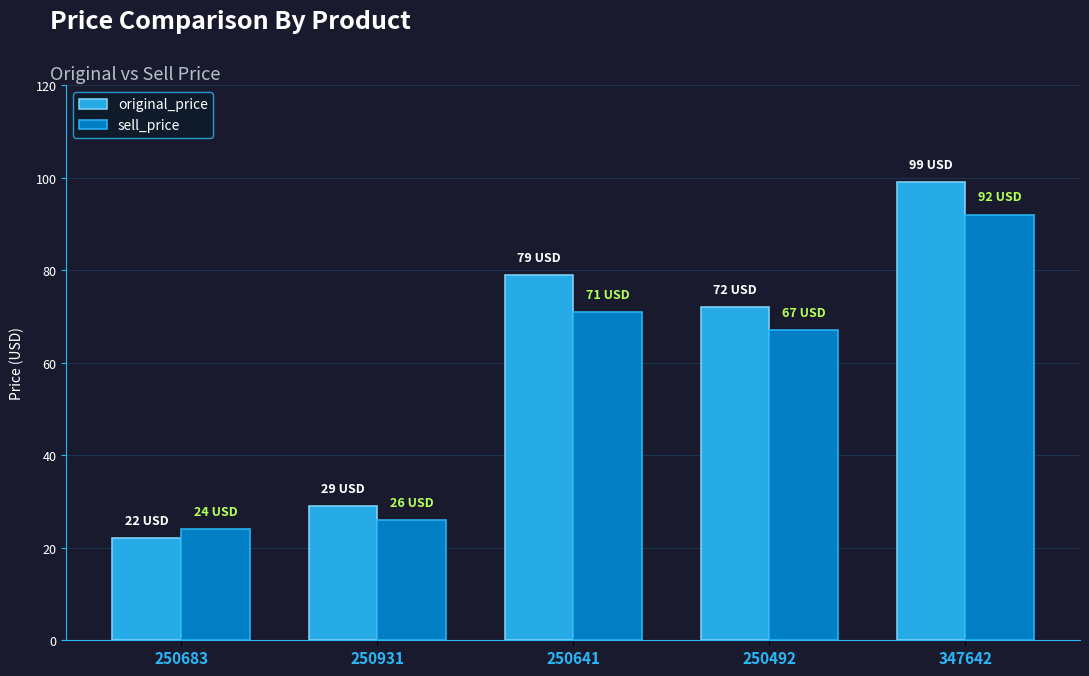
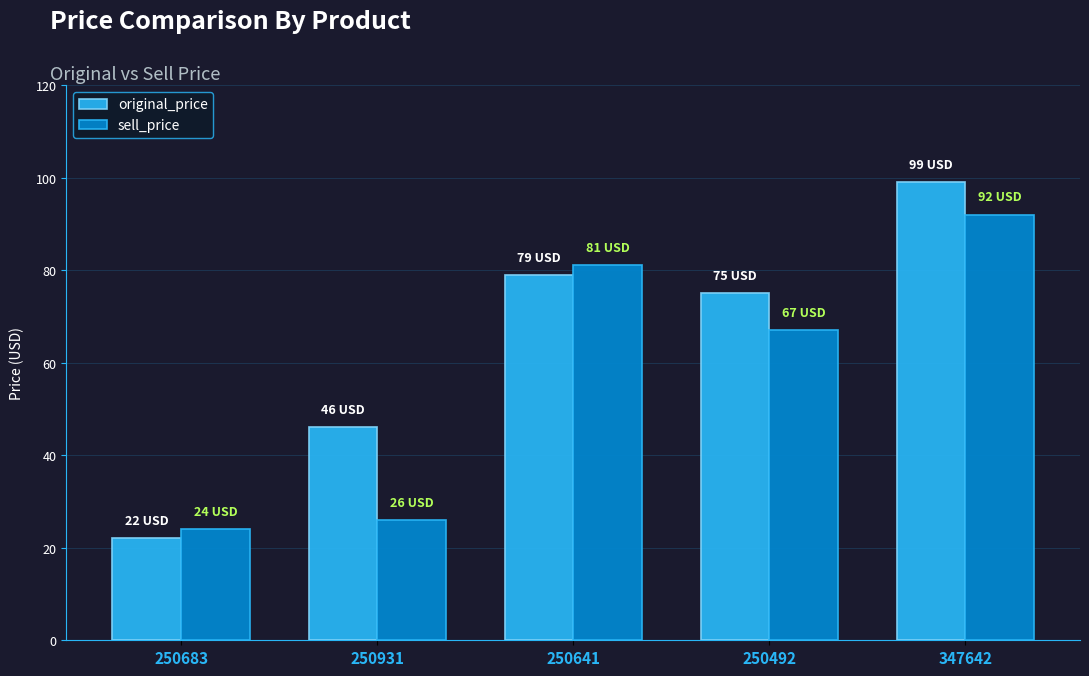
  {
    "original_price": {
      "250683": 22,
-     "250931": 29,
+     "250931": 46,
      "250641": 79,
-     "250492": 72,
+     "250492": 75,
      "347642": 99
    },
    "sell_price": {
      "250683": 24,
      "250931": 26,
-     "250641": 71,
+     "250641": 81,
      "250492": 67,
      "347642": 92
    }
  }
